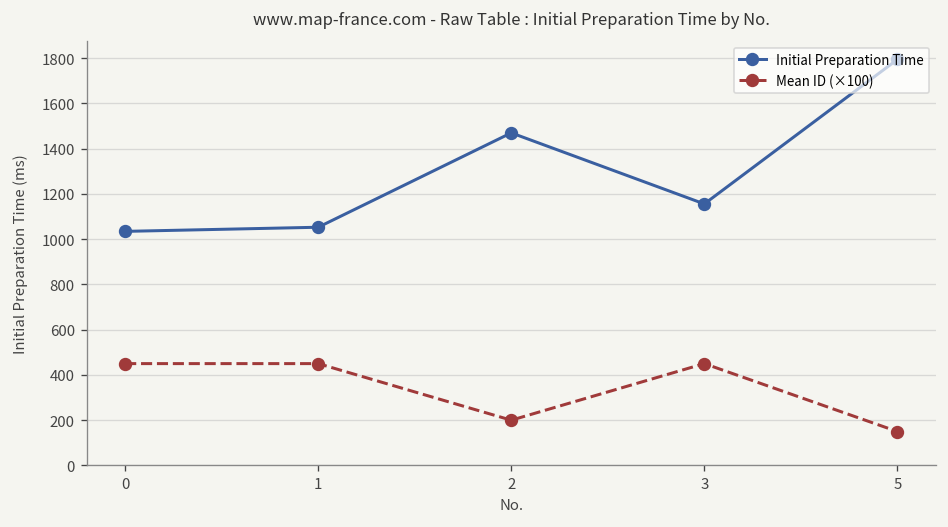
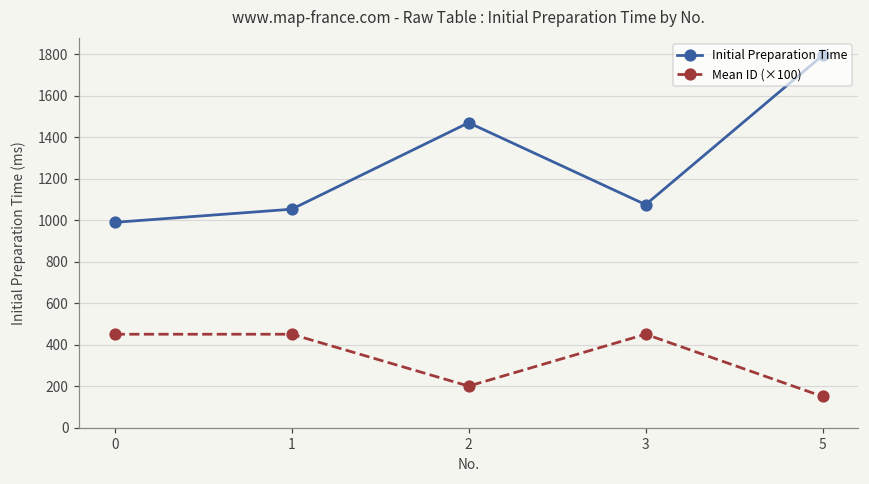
  {
    "Initial Preparation Time": {
-     "0": 1030,
+     "0": 990,
      "1": 1050,
      "2": 1470,
-     "3": 1160
+     "3": 1070
    },
    "Mean ID (×100)": {
      "0": 450,
      "1": 450,
      "2": 200,
      "3": 450,
      "5": 150
    }
  }
